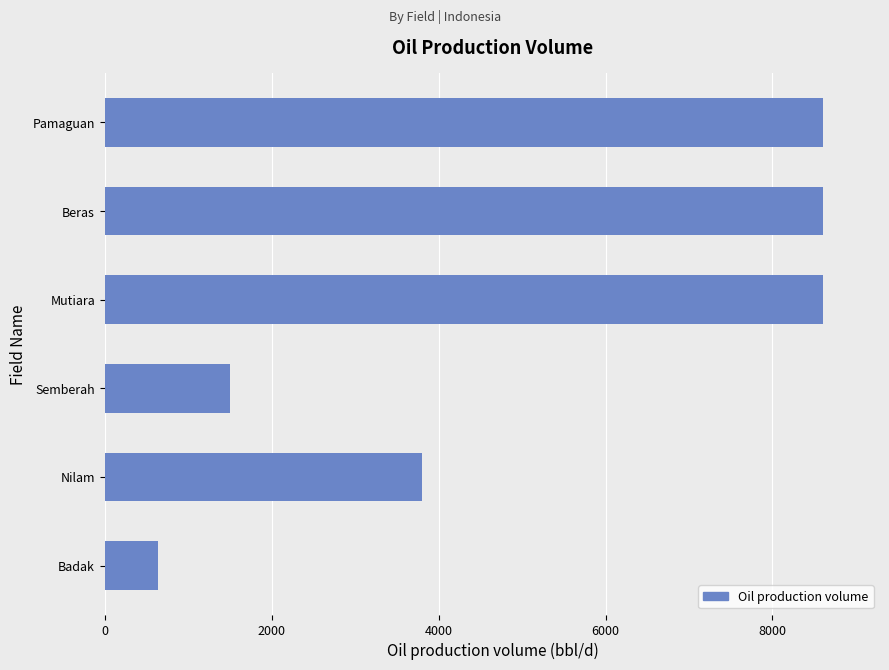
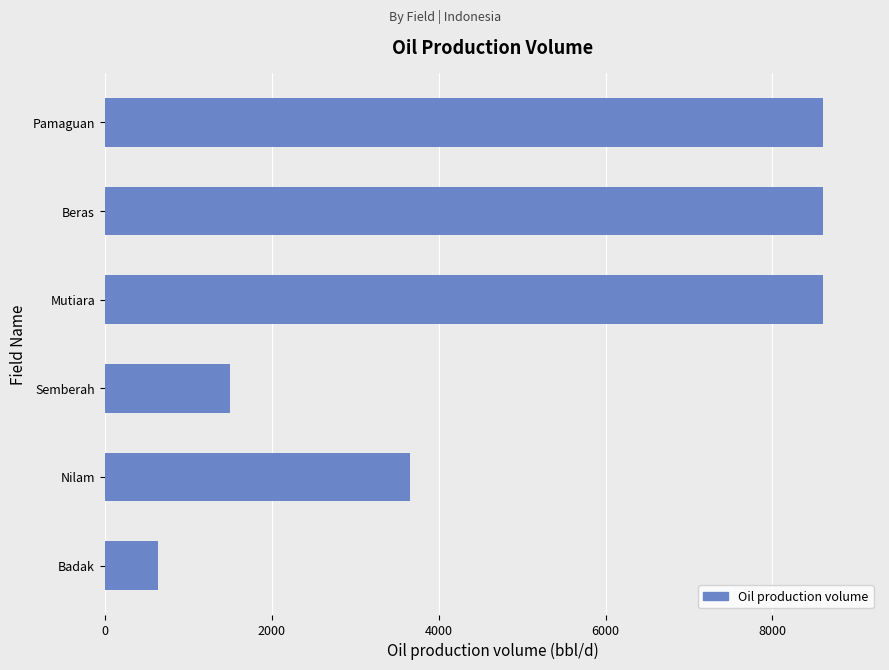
  {
    "Pamaguan": 8600,
    "Beras": 8600,
    "Mutiara": 8600,
    "Semberah": 1500,
-   "Nilam": 3800,
+   "Nilam": 3700,
    "Badak": 600
  }
